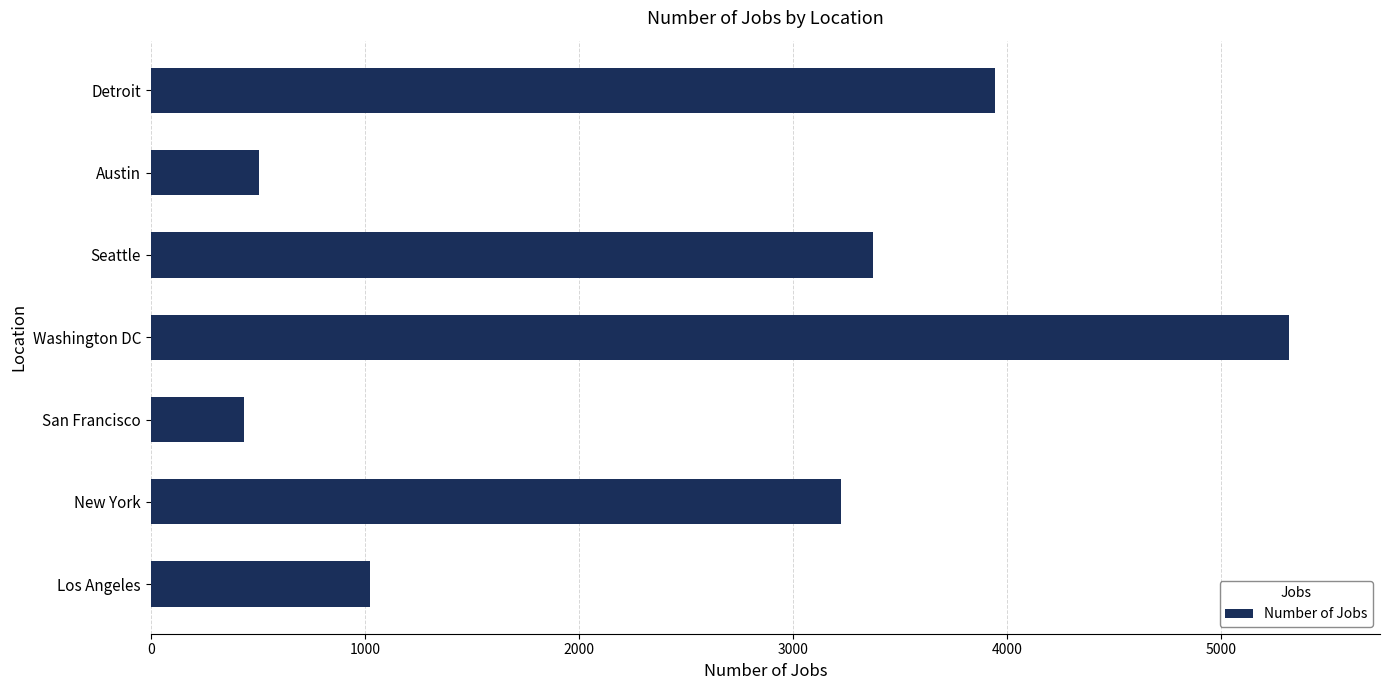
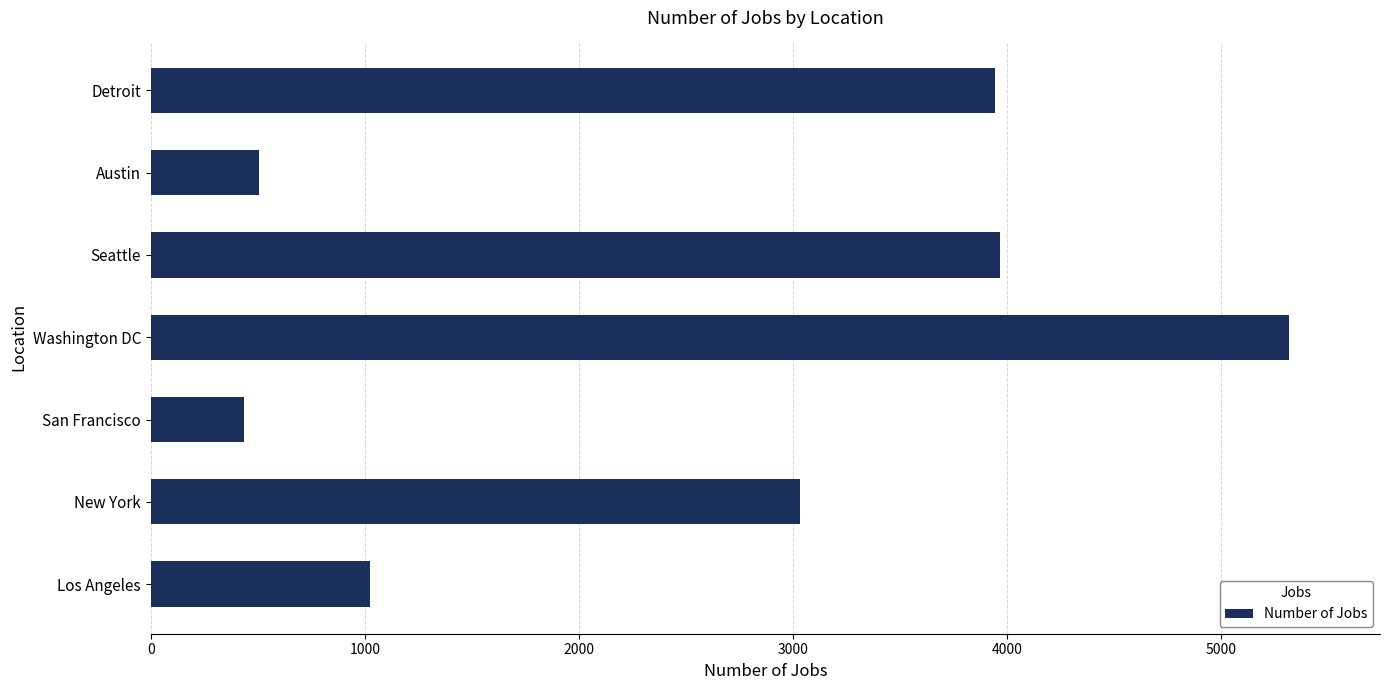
  {
    "Detroit": 3950,
    "Austin": 510,
-   "Seattle": 3380,
+   "Seattle": 3970,
    "Washington DC": 5320,
    "San Francisco": 440,
-   "New York": 3230,
+   "New York": 3030,
    "Los Angeles": 1020
  }
